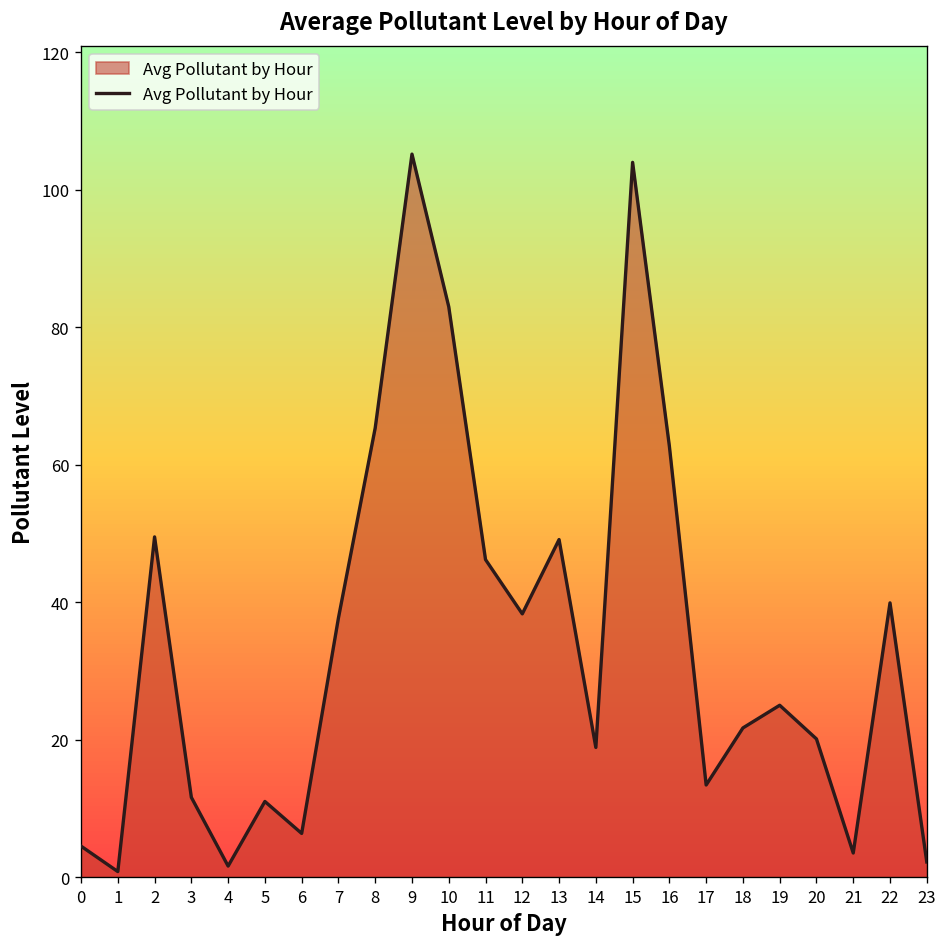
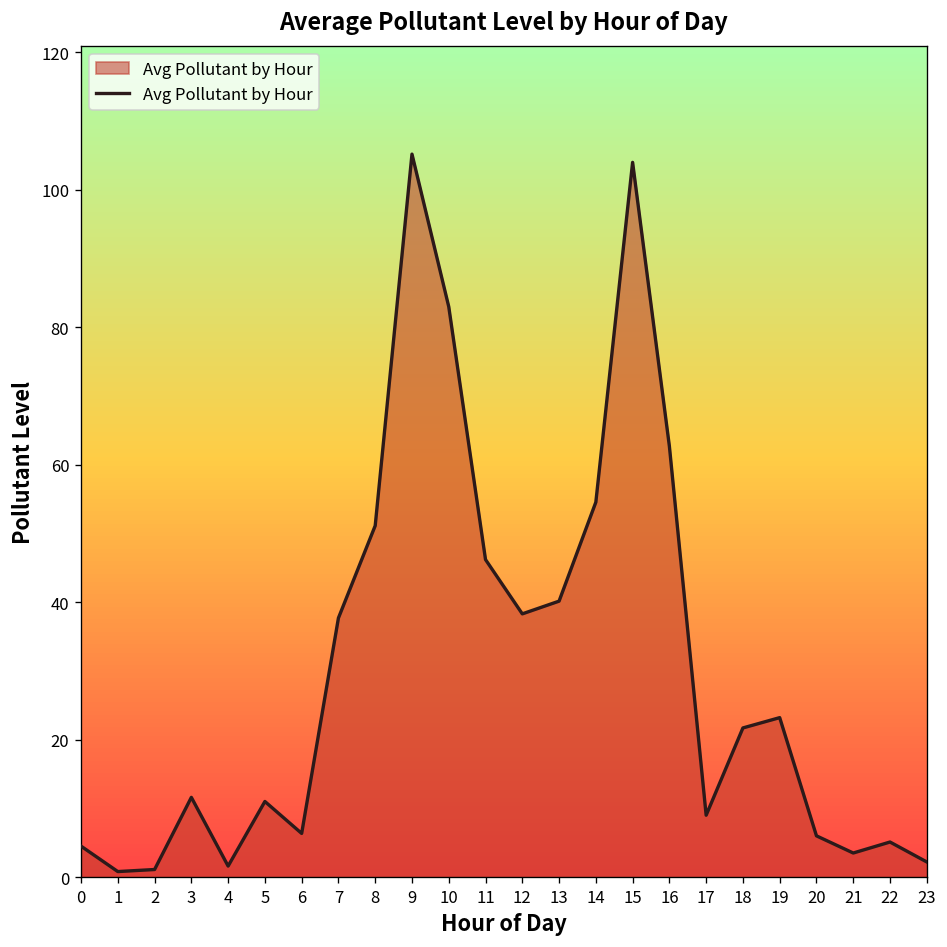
  {
    "0": 5,
    "1": 1,
-   "2": 50,
+   "2": 1,
    "3": 12,
    "4": 2,
    "5": 11,
    "6": 6,
    "7": 38,
-   "8": 65,
+   "8": 51,
    "9": 105,
    "10": 83,
    "11": 46,
    "12": 38,
-   "13": 49,
-   "14": 19,
+   "13": 40,
+   "14": 55,
    "15": 104,
    "16": 63,
-   "17": 13,
+   "17": 9,
    "18": 22,
-   "19": 25,
-   "20": 20,
+   "19": 23,
+   "20": 6,
    "21": 4,
-   "22": 40,
+   "22": 5,
    "23": 2
  }
